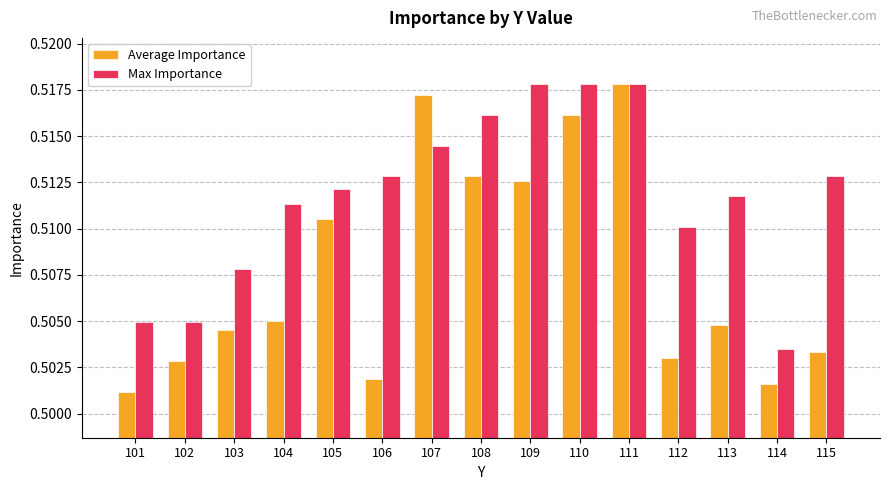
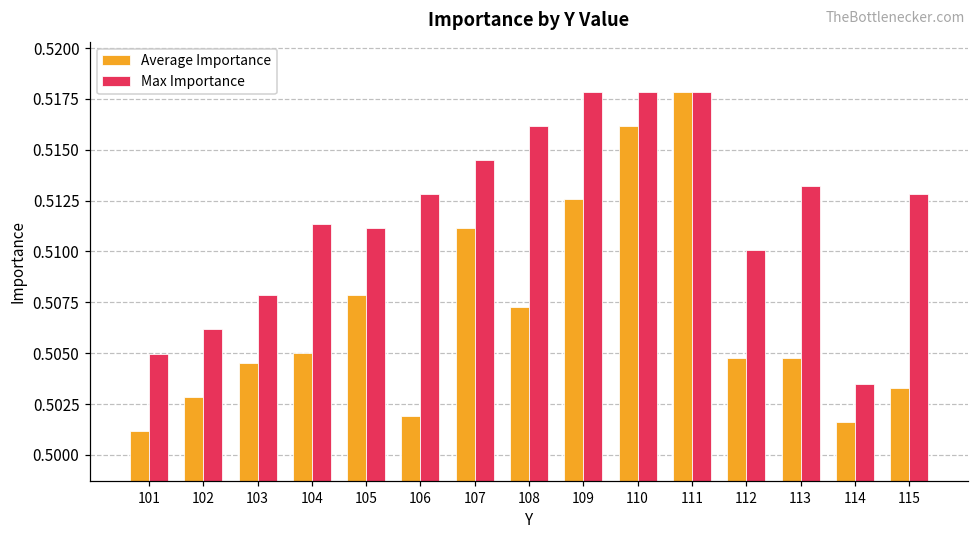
  {
    "Average Importance": {
      "101": 0.5012,
      "102": 0.5029,
      "103": 0.5045,
      "104": 0.5050,
-     "105": 0.5105,
+     "105": 0.5078,
      "106": 0.5019,
-     "107": 0.5172,
-     "108": 0.5128,
+     "107": 0.5112,
+     "108": 0.5073,
      "109": 0.5126,
      "110": 0.5162,
      "111": 0.5178,
-     "112": 0.5030,
+     "112": 0.5048,
      "113": 0.5048,
      "114": 0.5016,
      "115": 0.5033
    },
    "Max Importance": {
      "101": 0.5050,
-     "102": 0.5049,
+     "102": 0.5062,
      "103": 0.5078,
      "104": 0.5113,
-     "105": 0.5121,
+     "105": 0.5112,
      "106": 0.5128,
      "107": 0.5145,
      "108": 0.5162,
      "109": 0.5178,
      "110": 0.5178,
      "111": 0.5178,
      "112": 0.5101,
-     "113": 0.5118,
+     "113": 0.5132,
      "114": 0.5035,
      "115": 0.5128
    }
  }
